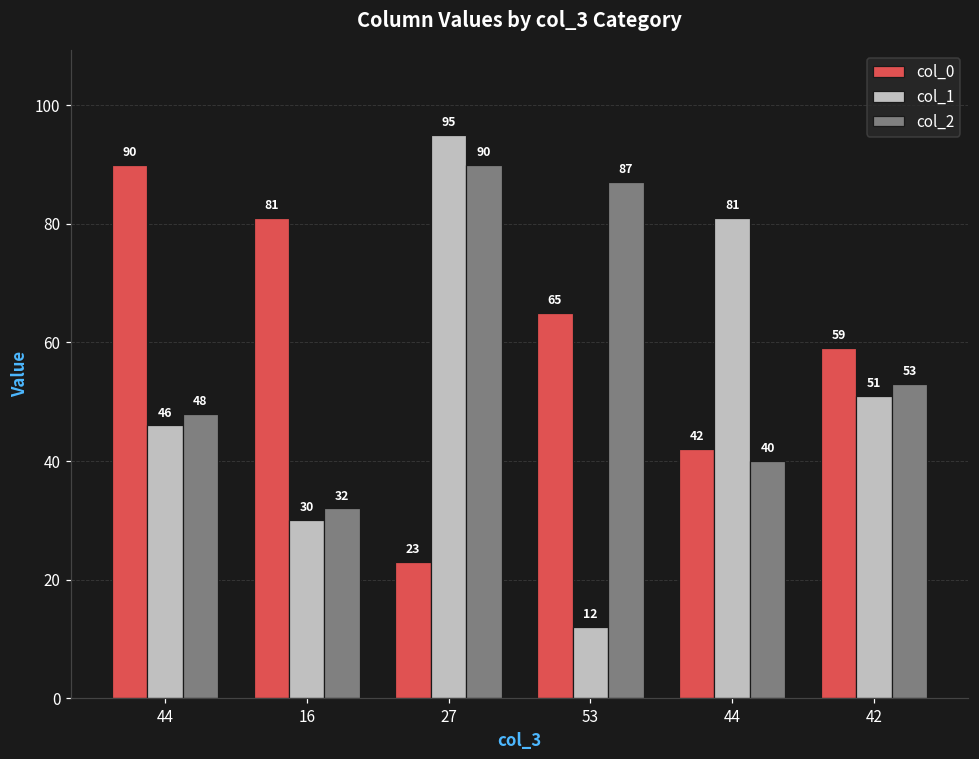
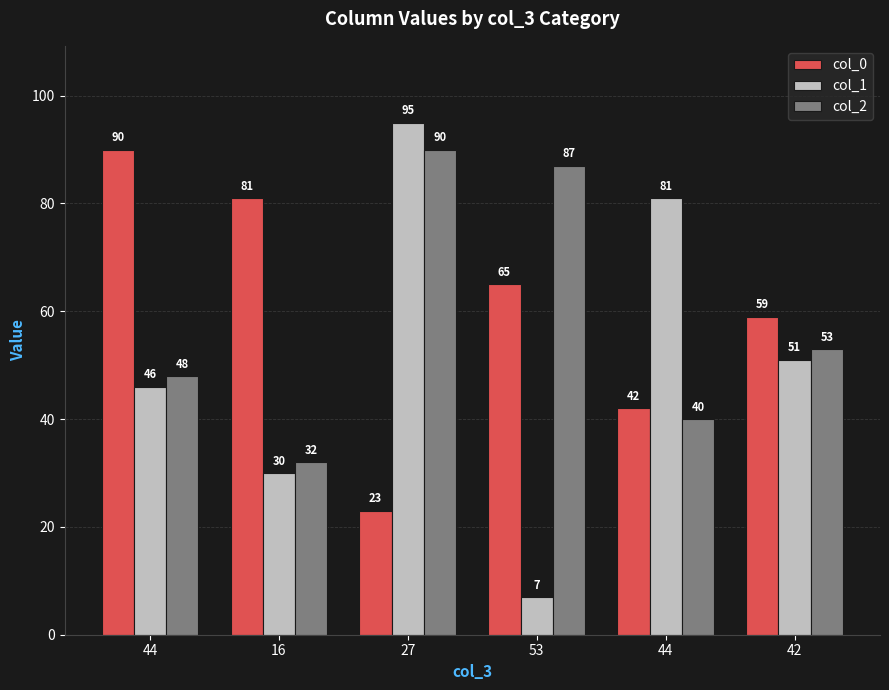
  {
    "col_0": {
      "16": 81,
      "27": 23,
      "53": 65,
      "42": 59
    },
    "col_1": {
      "16": 30,
      "27": 95,
-     "53": 12,
+     "53": 7,
      "42": 51
    },
    "col_2": {
      "16": 32,
      "27": 90,
      "53": 87,
      "42": 53
    }
  }
